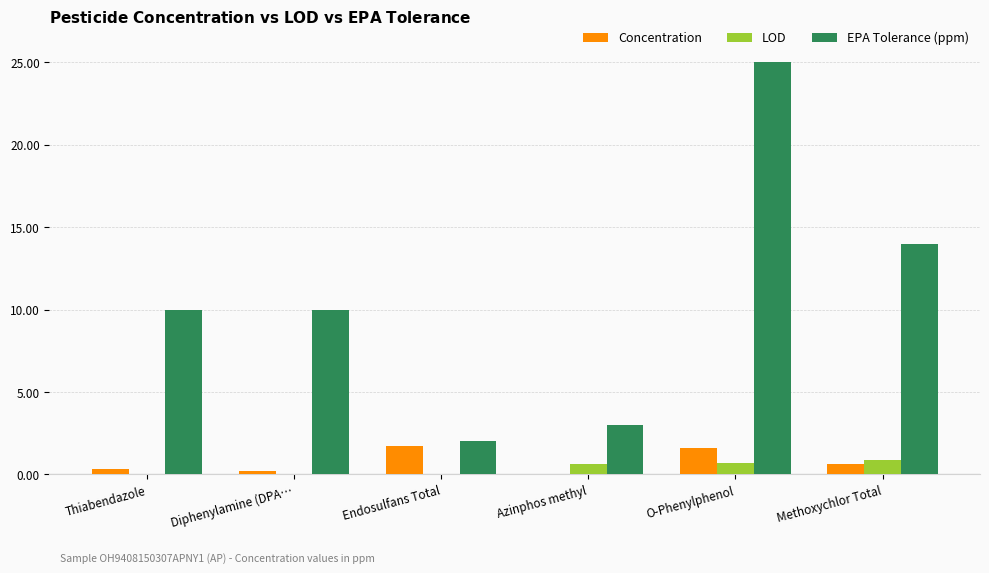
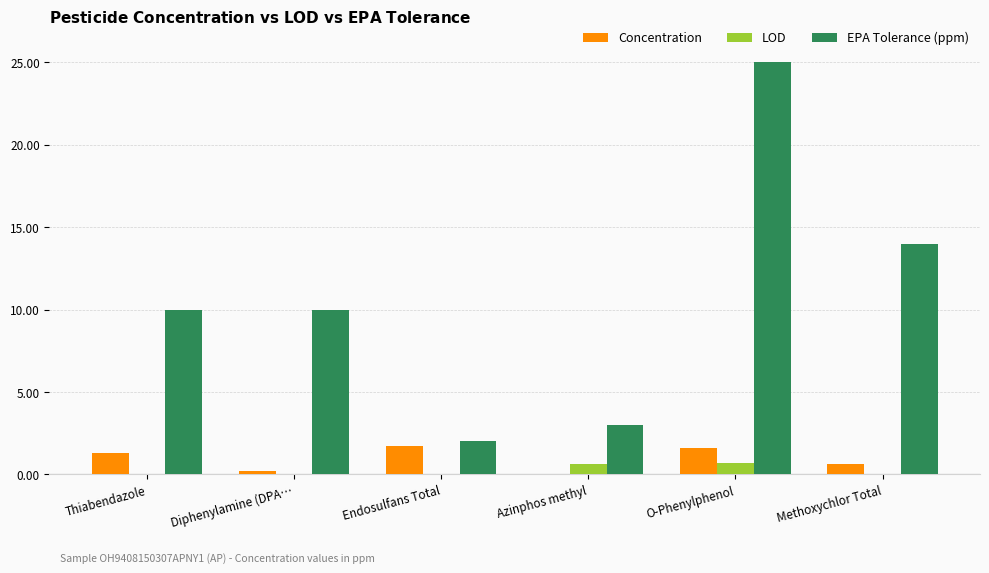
  {
    "Concentration": {
-     "Thiabendazole": 0.4,
+     "Thiabendazole": 1.3,
      "Diphenylamine (DPA…": 0.2,
      "Endosulfans Total": 1.7,
      "O-Phenylphenol": 1.6,
      "Methoxychlor Total": 0.6
    },
    "LOD": {
      "Azinphos methyl": 0.6,
      "O-Phenylphenol": 0.7,
-     "Methoxychlor Total": 0.9
+     "Methoxychlor Total": 0.0
    },
    "EPA Tolerance (ppm)": {
      "Thiabendazole": 10.0,
      "Diphenylamine (DPA…": 10.0,
      "Endosulfans Total": 2.0,
      "Azinphos methyl": 3.0,
      "O-Phenylphenol": 25.0,
      "Methoxychlor Total": 14.0
    }
  }
